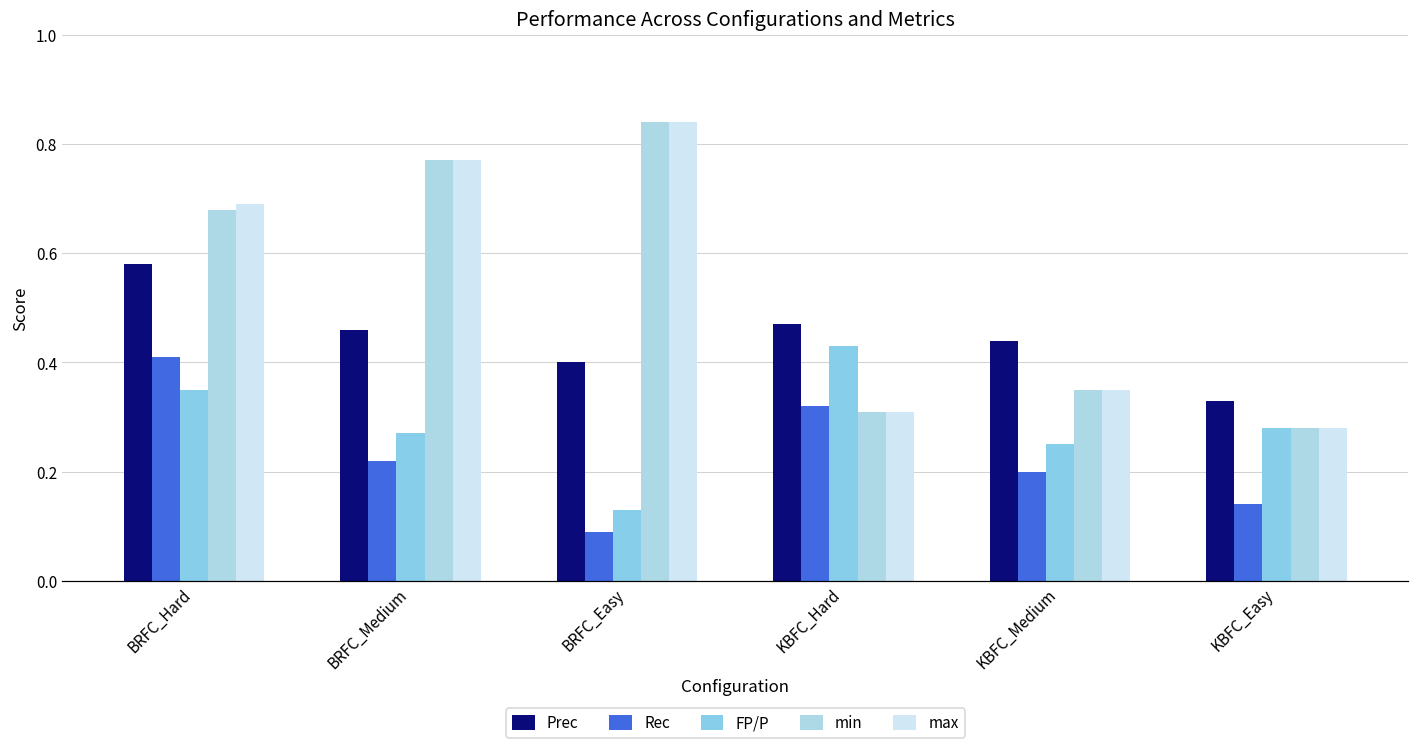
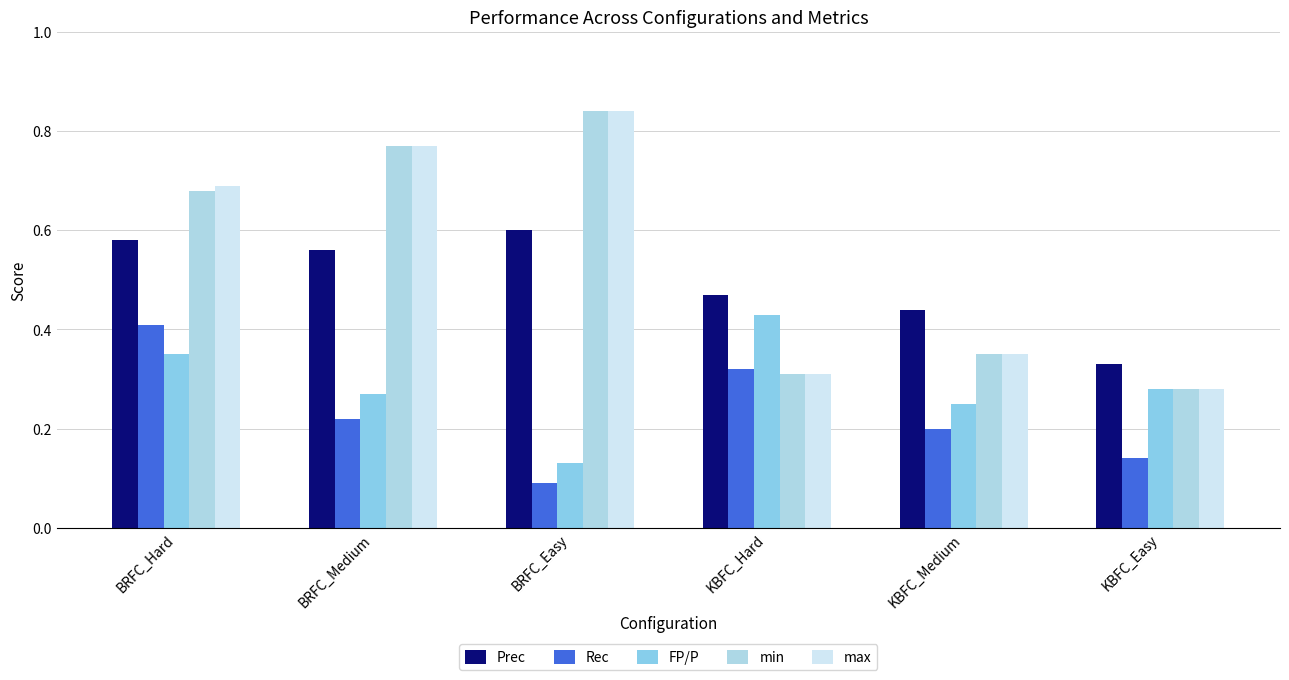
  {
    "Prec": {
      "BRFC_Hard": 0.58,
-     "BRFC_Medium": 0.46,
-     "BRFC_Easy": 0.4,
+     "BRFC_Medium": 0.56,
+     "BRFC_Easy": 0.6,
      "KBFC_Hard": 0.47,
      "KBFC_Medium": 0.44,
      "KBFC_Easy": 0.33
    },
    "Rec": {
      "BRFC_Hard": 0.41,
      "BRFC_Medium": 0.22,
      "BRFC_Easy": 0.09,
      "KBFC_Hard": 0.32,
      "KBFC_Medium": 0.20,
      "KBFC_Easy": 0.14
    }
  }
